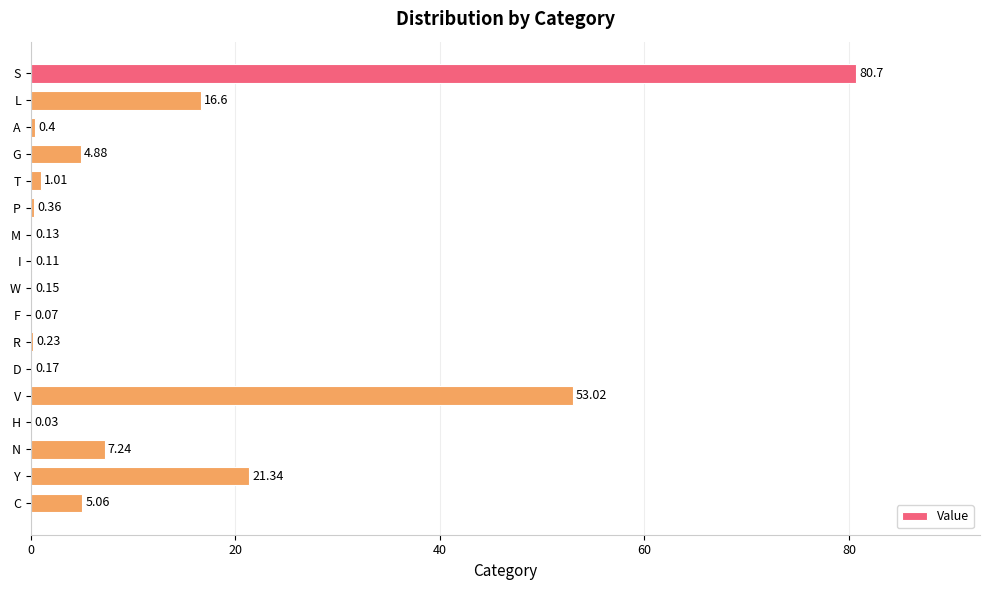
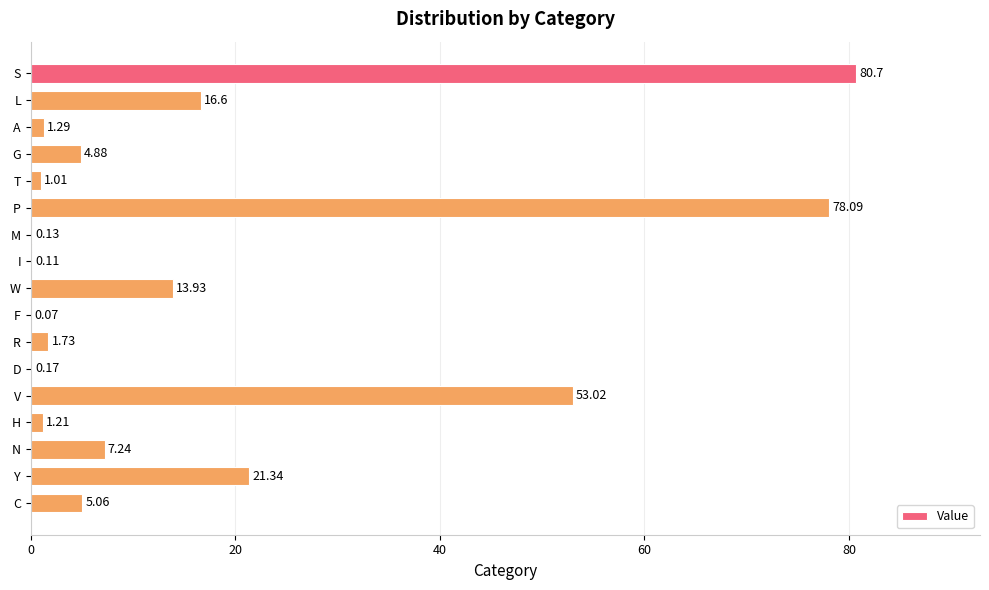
  {
    "S": 80.7,
    "L": 16.6,
-   "A": 0.4,
+   "A": 1.29,
    "G": 4.88,
    "T": 1.01,
-   "P": 0.36,
+   "P": 78.09,
    "M": 0.13,
    "I": 0.11,
-   "W": 0.15,
+   "W": 13.93,
    "F": 0.07,
-   "R": 0.23,
+   "R": 1.73,
    "D": 0.17,
    "V": 53.02,
-   "H": 0.03,
+   "H": 1.21,
    "N": 7.24,
    "Y": 21.34,
    "C": 5.06
  }
